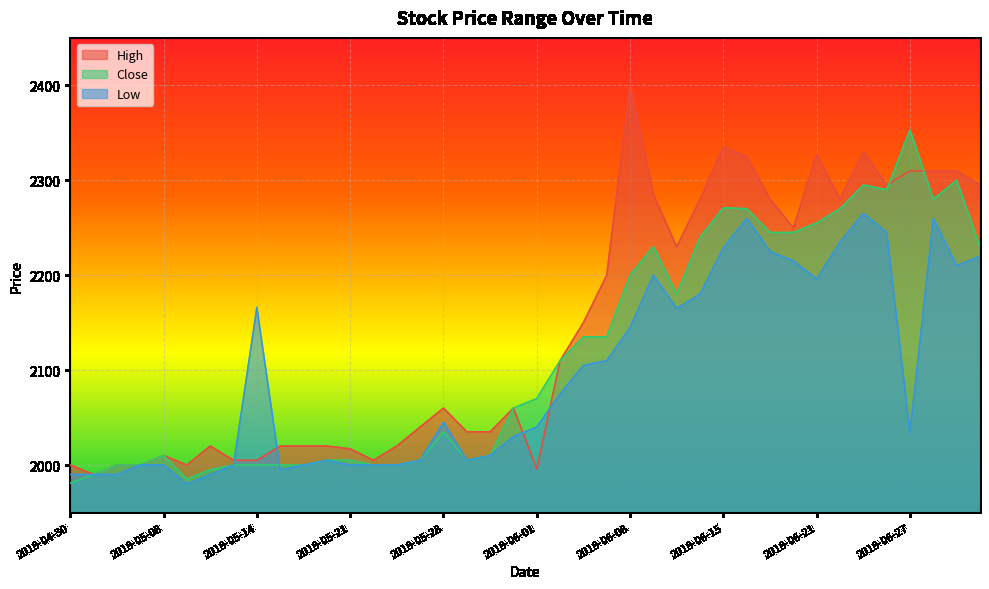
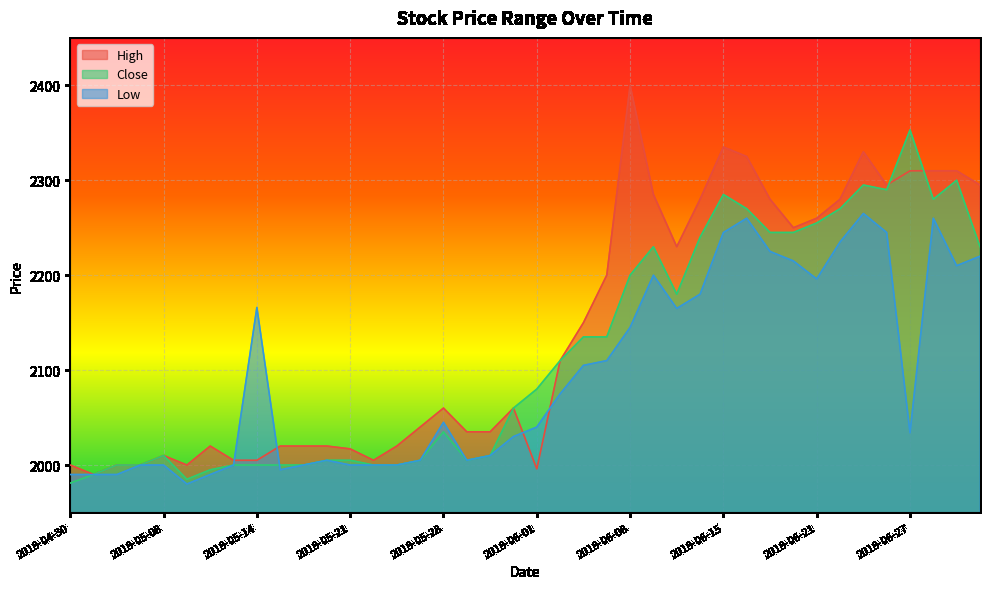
  {
    "High": {
      "2018-04-30": 2000,
      "2018-05-14": 2010,
      "2018-05-21": 2020,
      "2018-05-28": 2060,
      "2018-06-01": 2000,
      "2018-06-08": 2400,
      "2018-06-15": 2340,
-     "2018-06-21": 2330,
+     "2018-06-21": 2260,
      "2018-06-27": 2310
    },
    "Close": {
      "2018-04-30": 1980,
      "2018-05-14": 2000,
      "2018-05-21": 2010,
      "2018-05-28": 2040,
-     "2018-06-01": 2070,
+     "2018-06-01": 2080,
      "2018-06-08": 2200,
-     "2018-06-15": 2270,
+     "2018-06-15": 2290,
      "2018-06-21": 2260,
      "2018-06-27": 2350
    },
    "Low": {
      "2018-04-30": 1990,
      "2018-05-08": 2000,
      "2018-05-14": 2170,
      "2018-05-21": 2000,
      "2018-05-28": 2050,
      "2018-06-01": 2040,
      "2018-06-08": 2150,
-     "2018-06-15": 2230,
+     "2018-06-15": 2250,
      "2018-06-21": 2200,
      "2018-06-27": 2030
    }
  }
